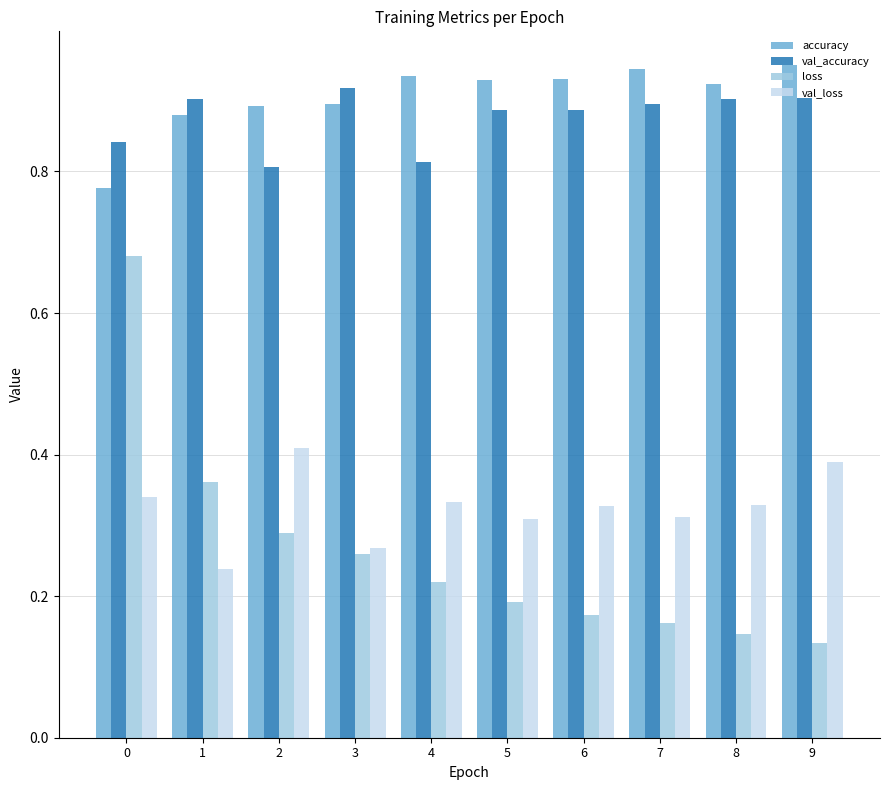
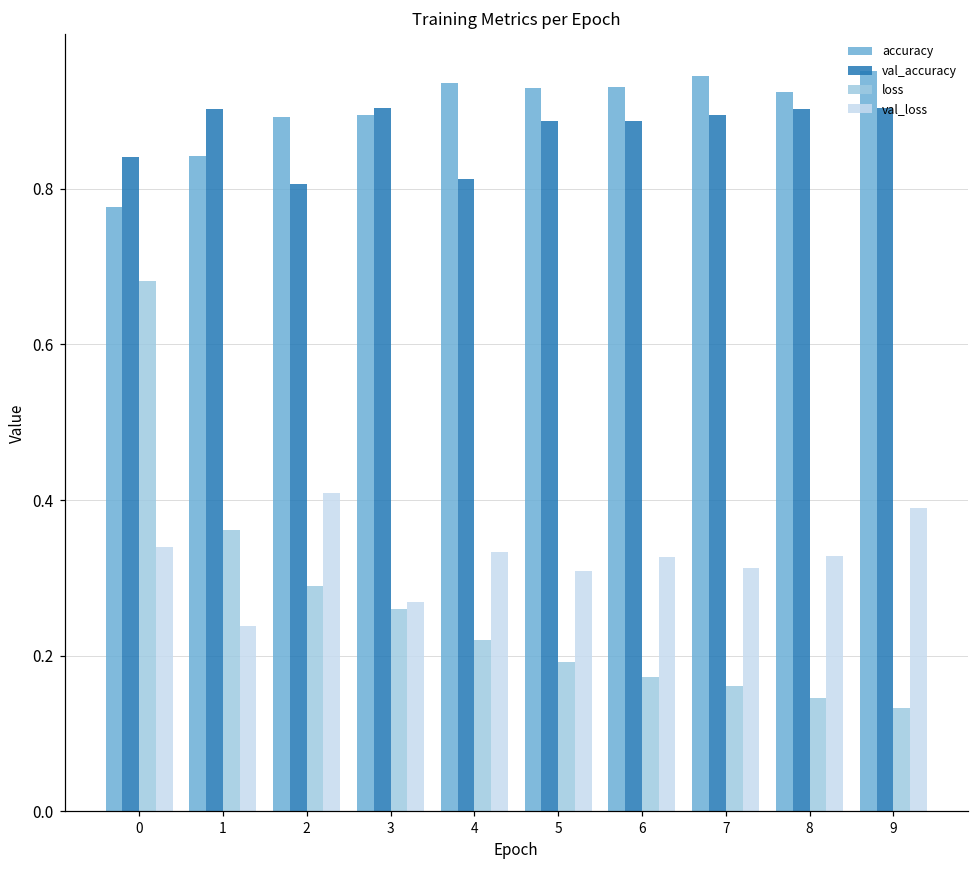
  {
    "accuracy": {
      "0": 0.78,
-     "1": 0.88,
+     "1": 0.84,
      "2": 0.89,
      "3": 0.89,
      "4": 0.94,
      "5": 0.93,
      "6": 0.93,
      "7": 0.94,
      "8": 0.92,
      "9": 0.95
    },
    "val_accuracy": {
      "0": 0.84,
      "1": 0.90,
      "2": 0.81,
-     "3": 0.92,
+     "3": 0.90,
      "4": 0.81,
      "5": 0.89,
      "6": 0.89,
      "7": 0.89,
      "8": 0.90,
      "9": 0.90
    }
  }
